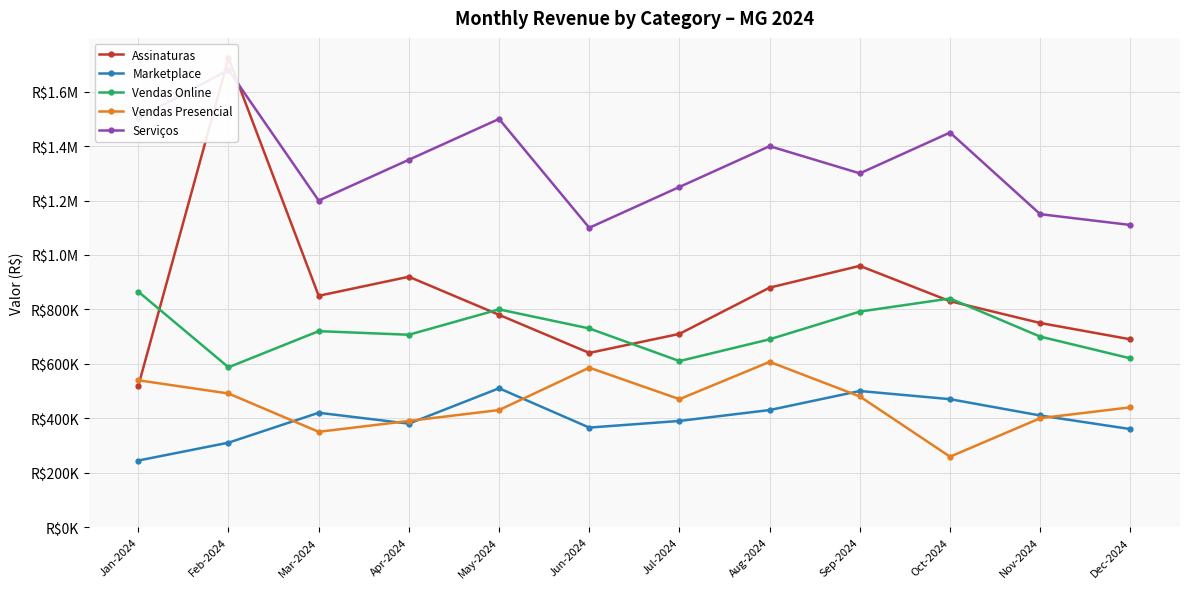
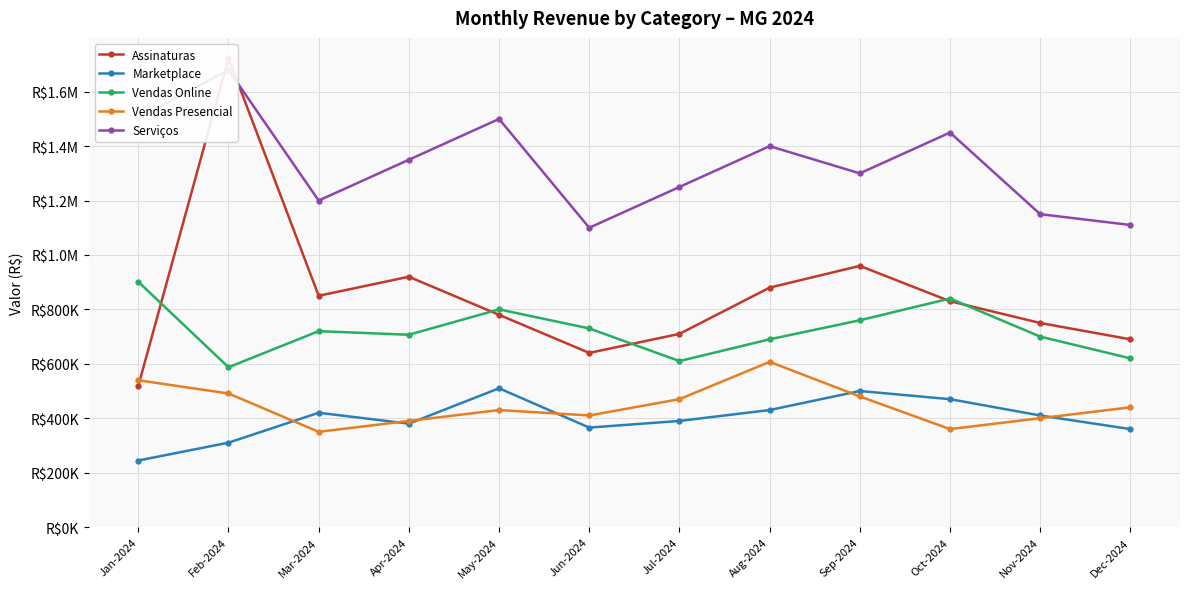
  {
    "Assinaturas": {
      "Jan-2024": "R$520000",
      "Mar-2024": "R$850000",
      "Apr-2024": "R$920000",
      "May-2024": "R$780000",
      "Jun-2024": "R$640000",
      "Jul-2024": "R$710000",
      "Aug-2024": "R$880000",
      "Sep-2024": "R$960000",
      "Oct-2024": "R$830000",
      "Nov-2024": "R$750000",
      "Dec-2024": "R$690000"
    },
    "Marketplace": {
      "Jan-2024": "R$240000",
      "Feb-2024": "R$310000",
      "Mar-2024": "R$420000",
      "Apr-2024": "R$380000",
      "May-2024": "R$510000",
      "Jun-2024": "R$370000",
      "Jul-2024": "R$390000",
      "Aug-2024": "R$430000",
      "Sep-2024": "R$500000",
      "Oct-2024": "R$470000",
      "Nov-2024": "R$410000",
      "Dec-2024": "R$360000"
    },
    "Vendas Online": {
-     "Jan-2024": "R$870000",
+     "Jan-2024": "R$900000",
      "Feb-2024": "R$590000",
      "Mar-2024": "R$720000",
      "Apr-2024": "R$710000",
      "May-2024": "R$800000",
      "Jun-2024": "R$730000",
      "Jul-2024": "R$610000",
      "Aug-2024": "R$690000",
-     "Sep-2024": "R$790000",
+     "Sep-2024": "R$760000",
      "Oct-2024": "R$840000",
      "Nov-2024": "R$700000",
      "Dec-2024": "R$620000"
    },
    "Vendas Presencial": {
      "Jan-2024": "R$540000",
      "Feb-2024": "R$490000",
      "Mar-2024": "R$350000",
      "Apr-2024": "R$390000",
      "May-2024": "R$430000",
-     "Jun-2024": "R$590000",
+     "Jun-2024": "R$410000",
      "Jul-2024": "R$470000",
      "Aug-2024": "R$610000",
      "Sep-2024": "R$480000",
-     "Oct-2024": "R$260000",
+     "Oct-2024": "R$360000",
      "Nov-2024": "R$400000",
      "Dec-2024": "R$440000"
    },
    "Serviços": {
      "Mar-2024": "R$1200000",
      "Apr-2024": "R$1350000",
      "May-2024": "R$1500000",
      "Jun-2024": "R$1100000",
      "Jul-2024": "R$1250000",
      "Aug-2024": "R$1400000",
      "Sep-2024": "R$1300000",
      "Oct-2024": "R$1450000",
      "Nov-2024": "R$1150000",
      "Dec-2024": "R$1110000"
    }
  }
